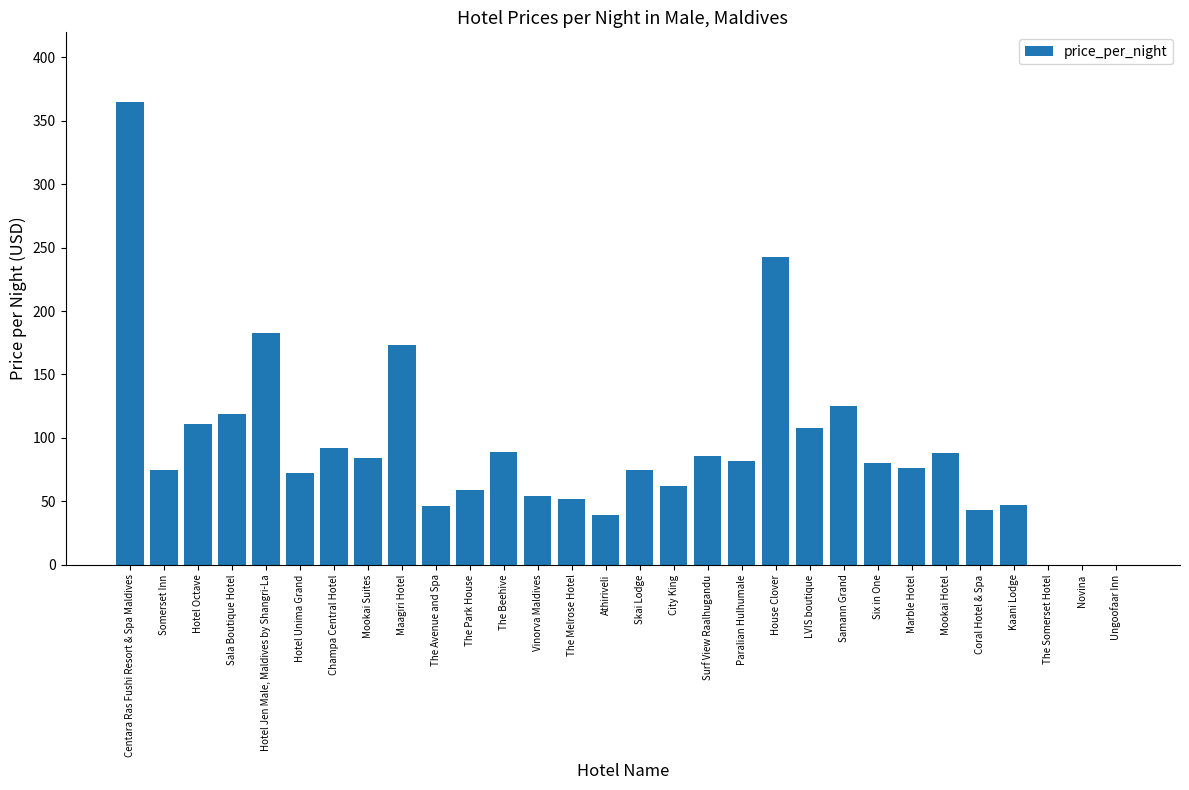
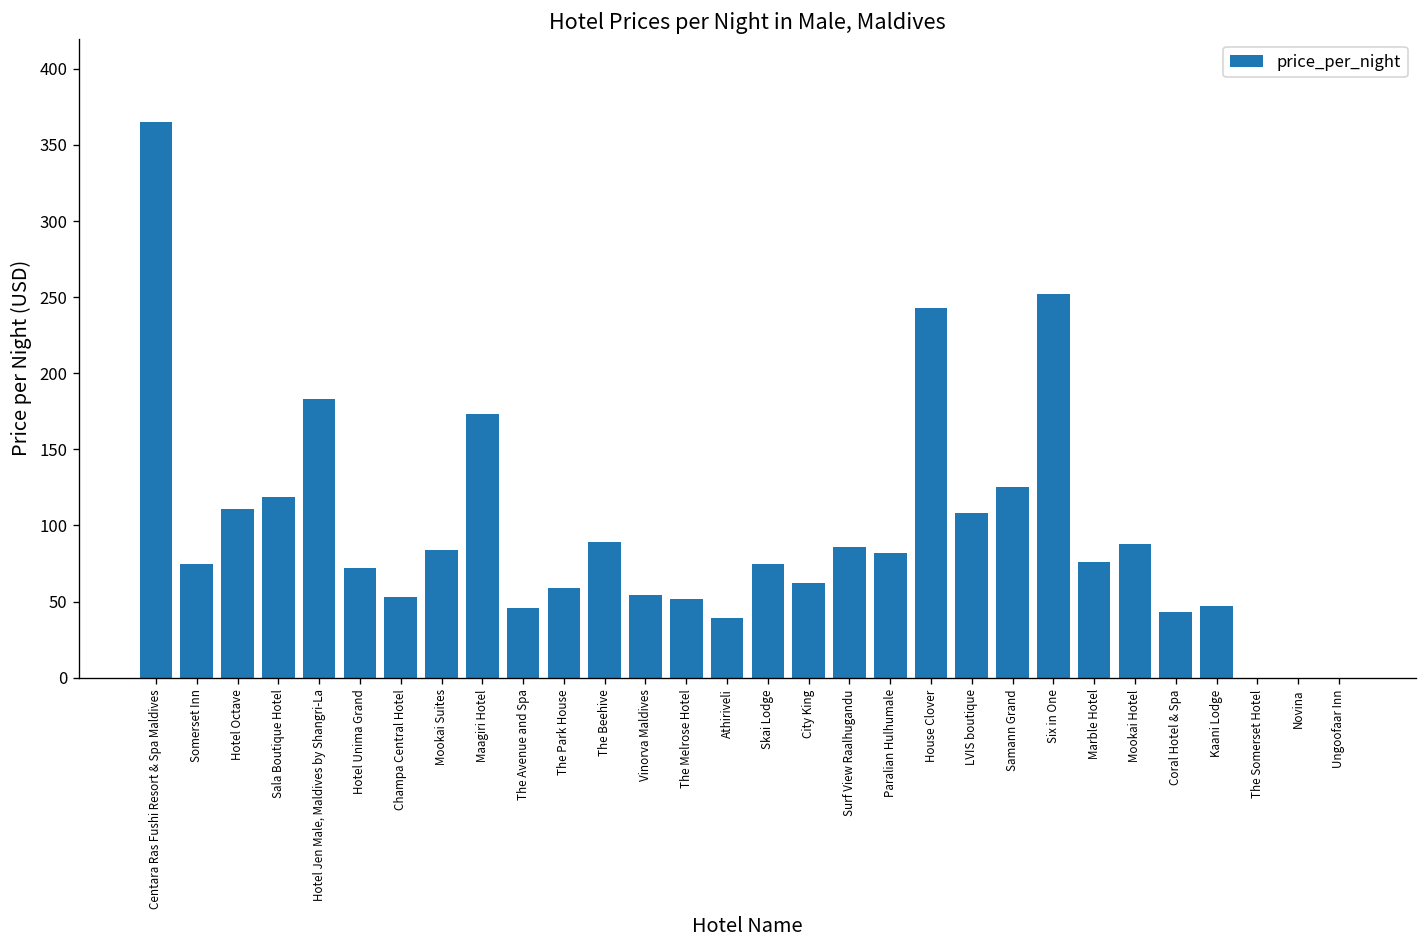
  {
    "Centara Ras Fushi Resort & Spa Maldives": 365,
    "Somerset Inn": 75,
    "Hotel Octave": 111,
    "Sala Boutique Hotel": 119,
    "Hotel Jen Male, Maldives by Shangri-La": 183,
    "Hotel Unima Grand": 72,
-   "Champa Central Hotel": 92,
+   "Champa Central Hotel": 53,
    "Mookai Suites": 84,
    "Maagiri Hotel": 173,
    "The Avenue and Spa": 46,
    "The Park House": 59,
    "The Beehive": 89,
    "Vinorva Maldives": 54,
    "The Melrose Hotel": 52,
    "Athiriveli": 39,
    "Skai Lodge": 75,
    "City King": 62,
    "Surf View Raalhugandu": 86,
    "Paralian Hulhumale": 82,
    "House Clover": 243,
    "LVIS boutique": 108,
    "Samann Grand": 125,
-   "Six in One": 80,
+   "Six in One": 252,
    "Marble Hotel": 76,
    "Mookai Hotel": 88,
    "Coral Hotel & Spa": 43,
    "Kaani Lodge": 47,
    "The Somerset Hotel": 0,
    "Novina": 0,
    "Ungoofaar Inn": 0
  }
